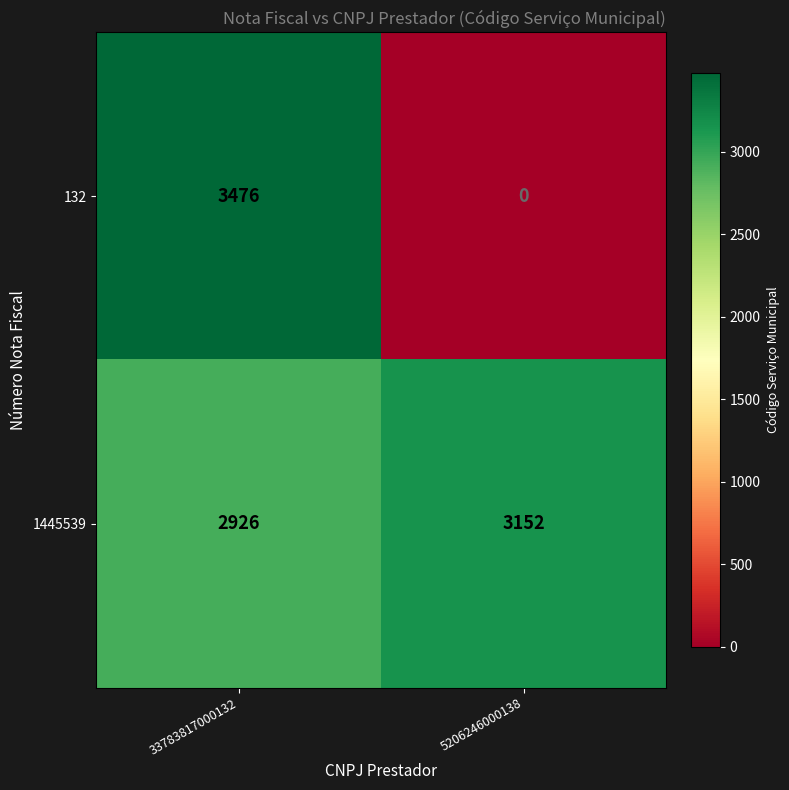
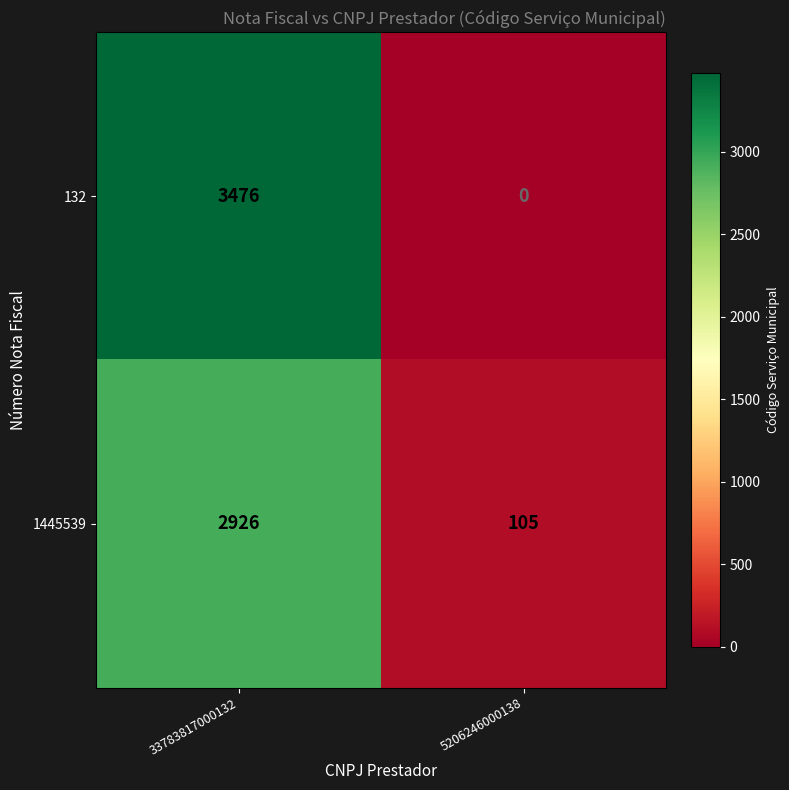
  {
    "132": {
      "33783817000132": 3476,
      "5206246000138": 0
    },
    "1445539": {
      "33783817000132": 2926,
-     "5206246000138": 3152
+     "5206246000138": 105
    }
  }
